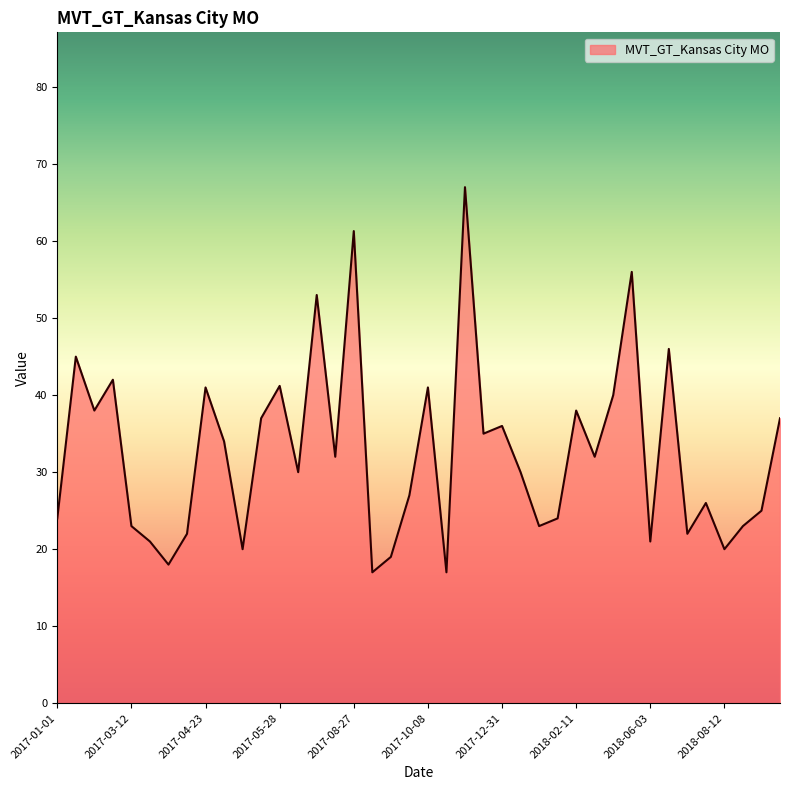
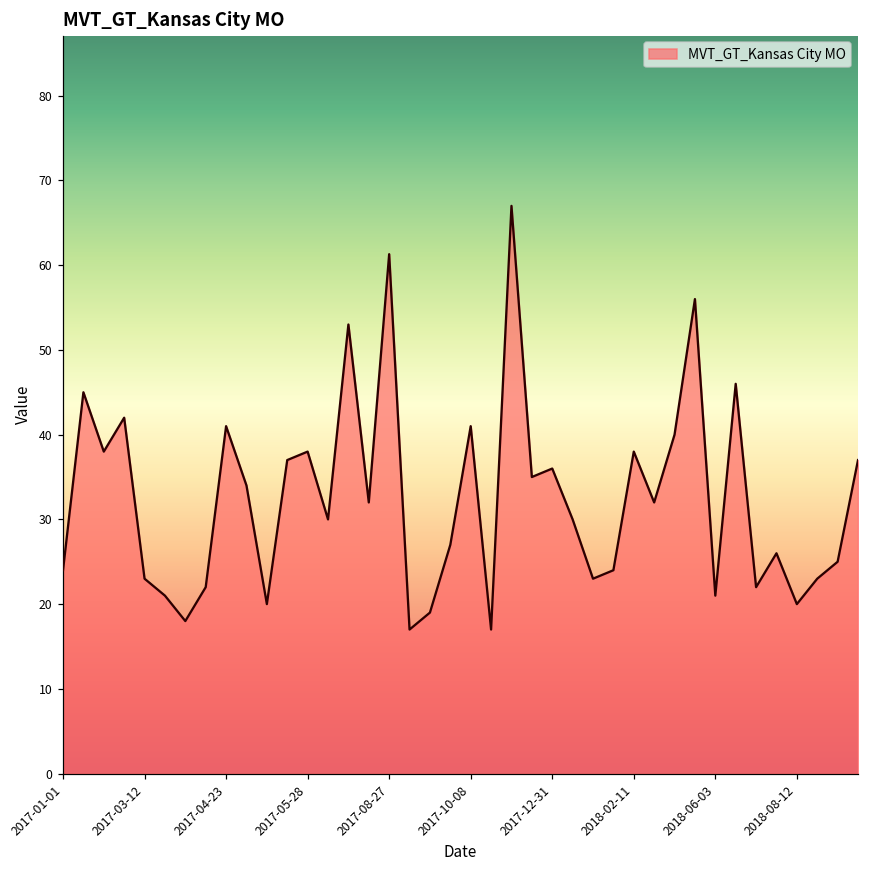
  {
    "2017-01-01": 24,
    "2017-03-12": 23,
    "2017-04-23": 41,
-   "2017-05-28": 41,
+   "2017-05-28": 38,
    "2017-08-27": 61,
    "2017-10-08": 41,
    "2017-12-31": 36,
    "2018-02-11": 38,
    "2018-06-03": 21,
    "2018-08-12": 20
  }
